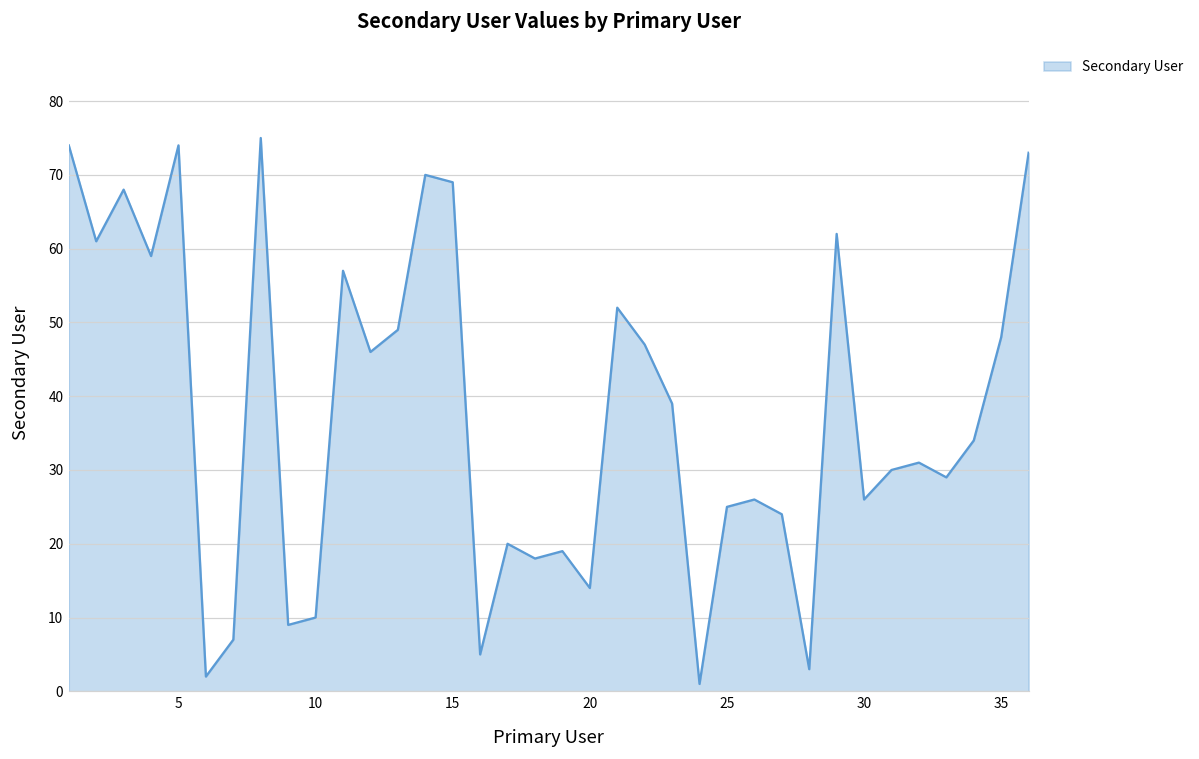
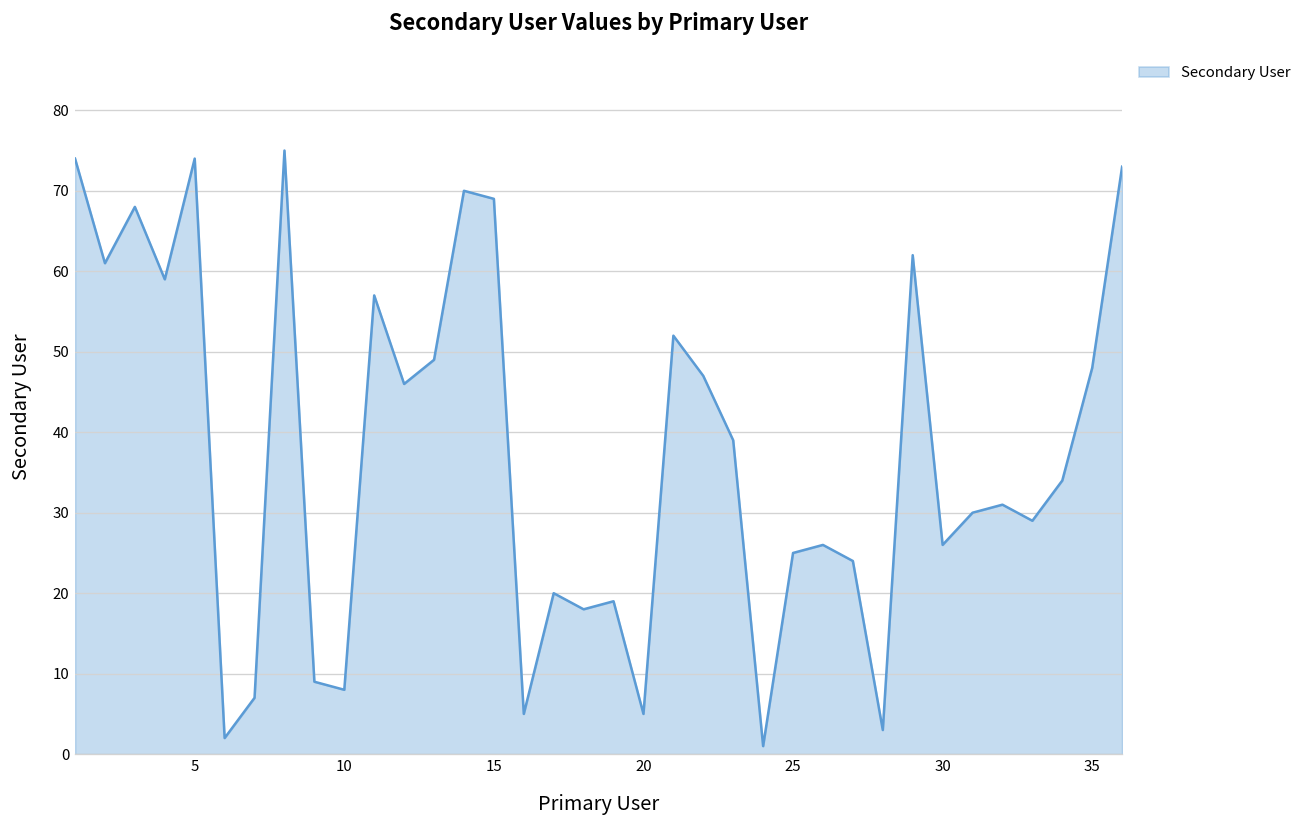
  {
    "5": 74,
-   "10": 10,
+   "10": 8,
    "15": 69,
-   "20": 14,
+   "20": 5,
    "25": 25,
    "30": 26,
    "35": 48
  }
